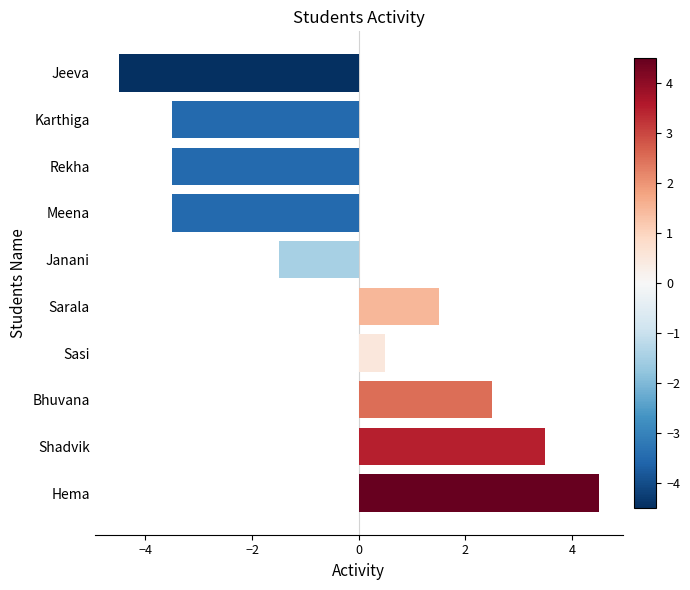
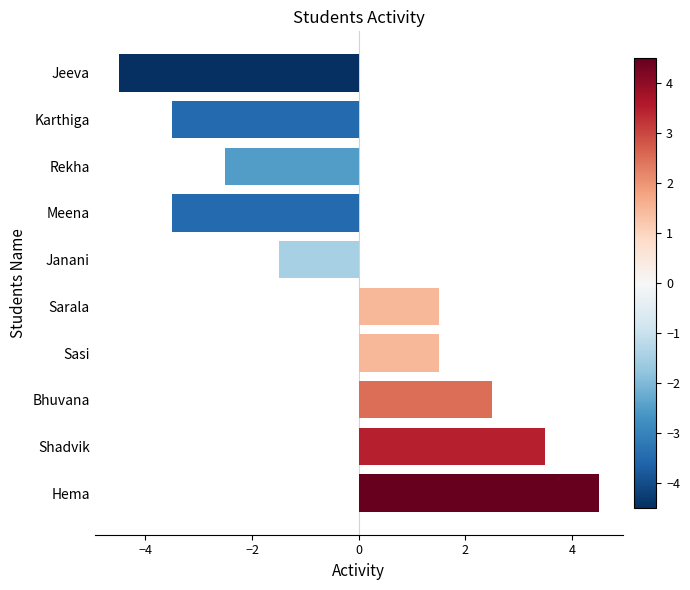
  {
    "Jeeva": -4.5,
    "Karthiga": -3.5,
-   "Rekha": -3.5,
+   "Rekha": -2.5,
    "Meena": -3.5,
    "Janani": -1.5,
    "Sarala": 1.5,
-   "Sasi": 0.5,
+   "Sasi": 1.5,
    "Bhuvana": 2.5,
    "Shadvik": 3.5,
    "Hema": 4.5
  }
